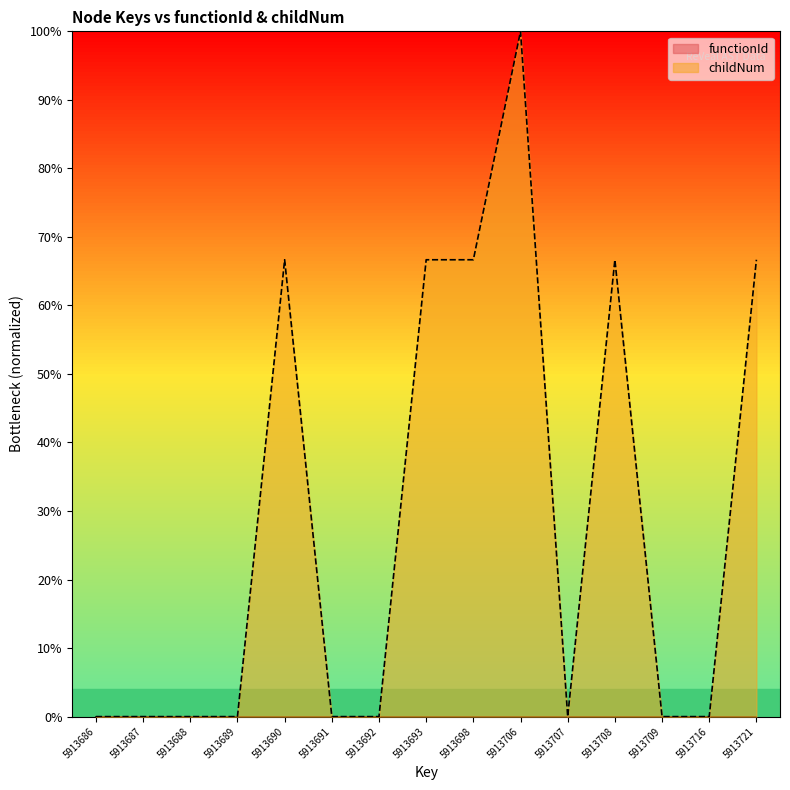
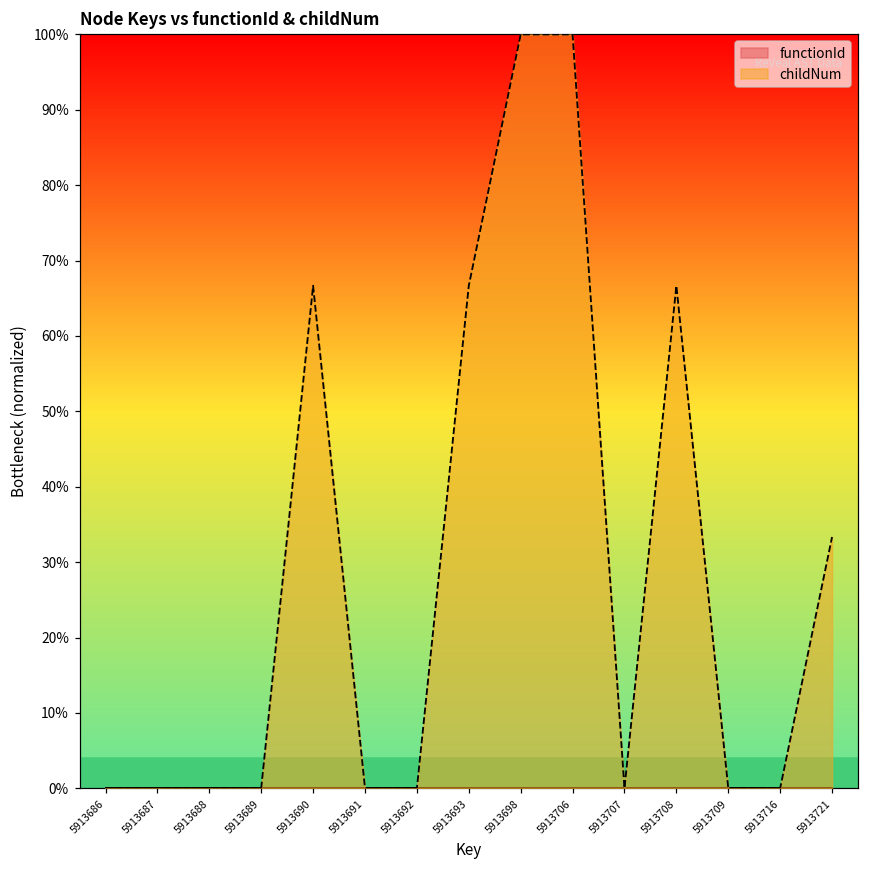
  {
    "functionId": {
      "5913690": "0%",
      "5913693": "0%",
      "5913698": "0%",
      "5913706": "0%",
      "5913708": "0%",
      "5913721": "0%"
    },
    "childNum": {
      "5913690": "67%",
      "5913693": "67%",
-     "5913698": "67%",
+     "5913698": "100%",
      "5913706": "100%",
      "5913708": "67%",
-     "5913721": "67%"
+     "5913721": "33%"
    }
  }
